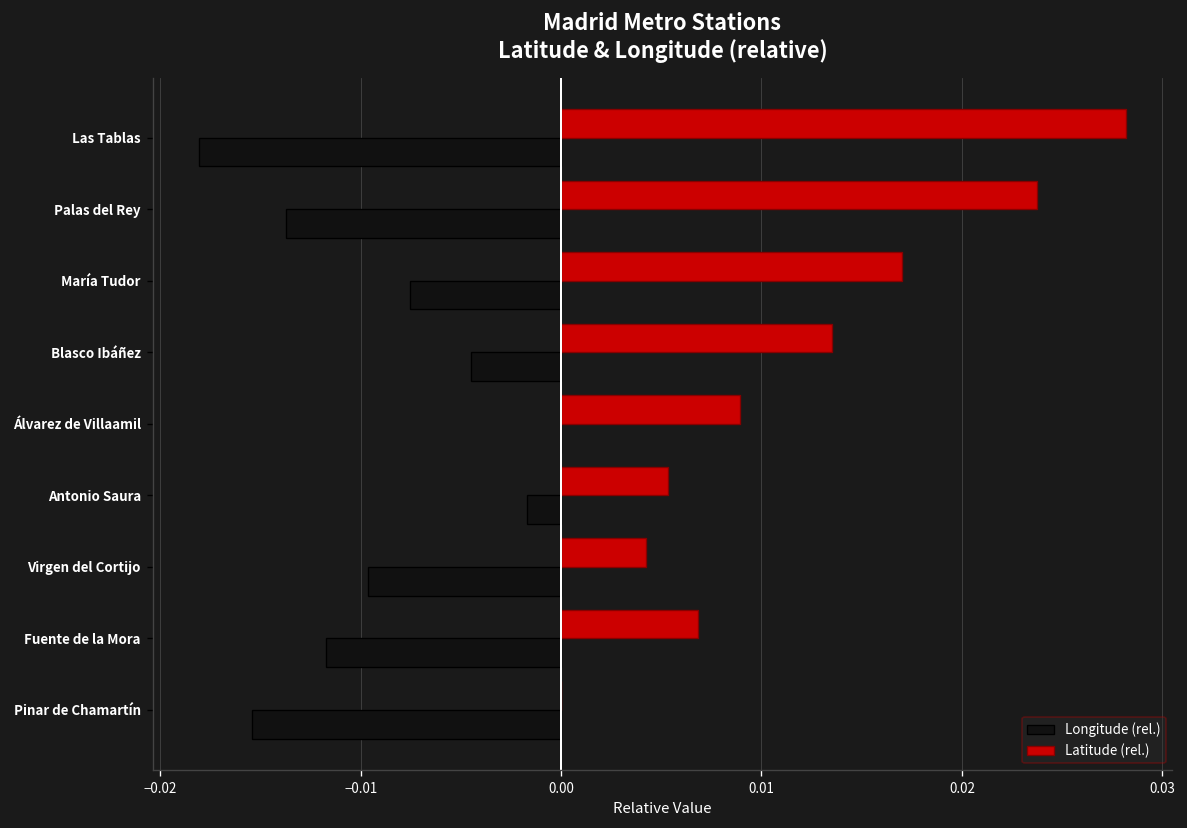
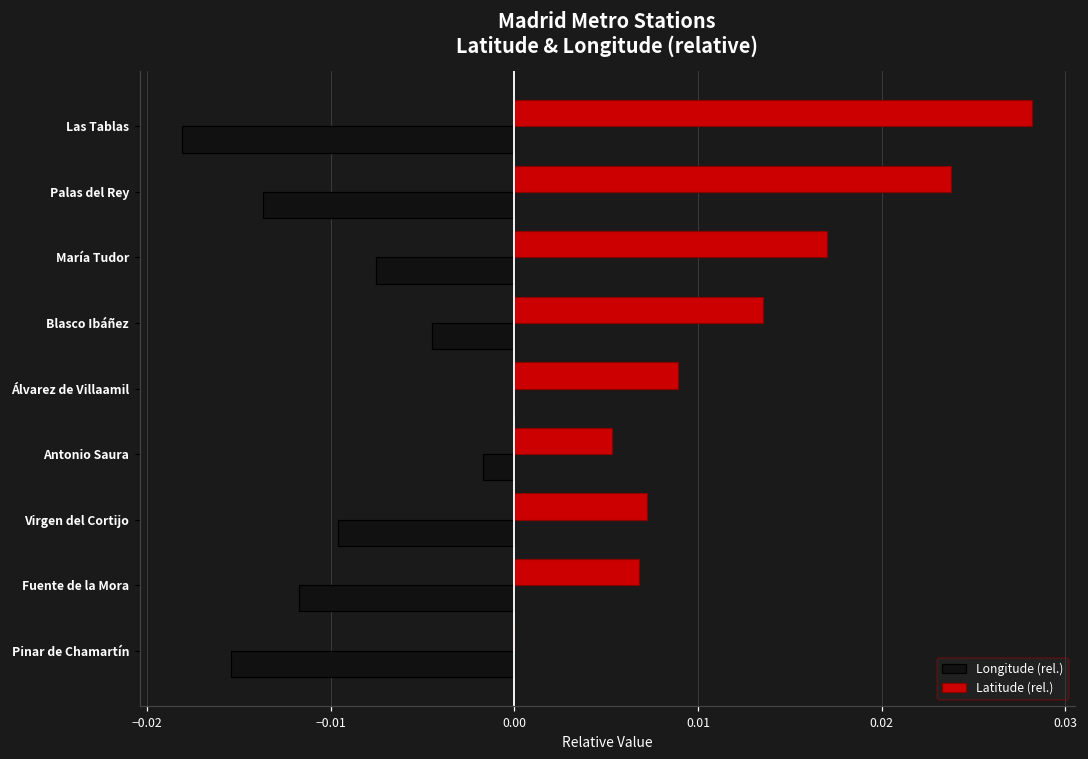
  {
    "Longitude (rel.)": {
      "Las Tablas": -0.0181,
      "Palas del Rey": -0.0137,
      "María Tudor": -0.0075,
      "Blasco Ibáñez": -0.0045,
      "Álvarez de Villaamil": 0.0000,
      "Antonio Saura": -0.0017,
      "Virgen del Cortijo": -0.0096,
      "Fuente de la Mora": -0.0117,
      "Pinar de Chamartín": -0.0154
    },
    "Latitude (rel.)": {
      "Las Tablas": 0.0282,
      "Palas del Rey": 0.0238,
      "María Tudor": 0.0170,
      "Blasco Ibáñez": 0.0135,
      "Álvarez de Villaamil": 0.0089,
      "Antonio Saura": 0.0053,
-     "Virgen del Cortijo": 0.0042,
+     "Virgen del Cortijo": 0.0072,
      "Fuente de la Mora": 0.0068,
      "Pinar de Chamartín": 0.0000
    }
  }
